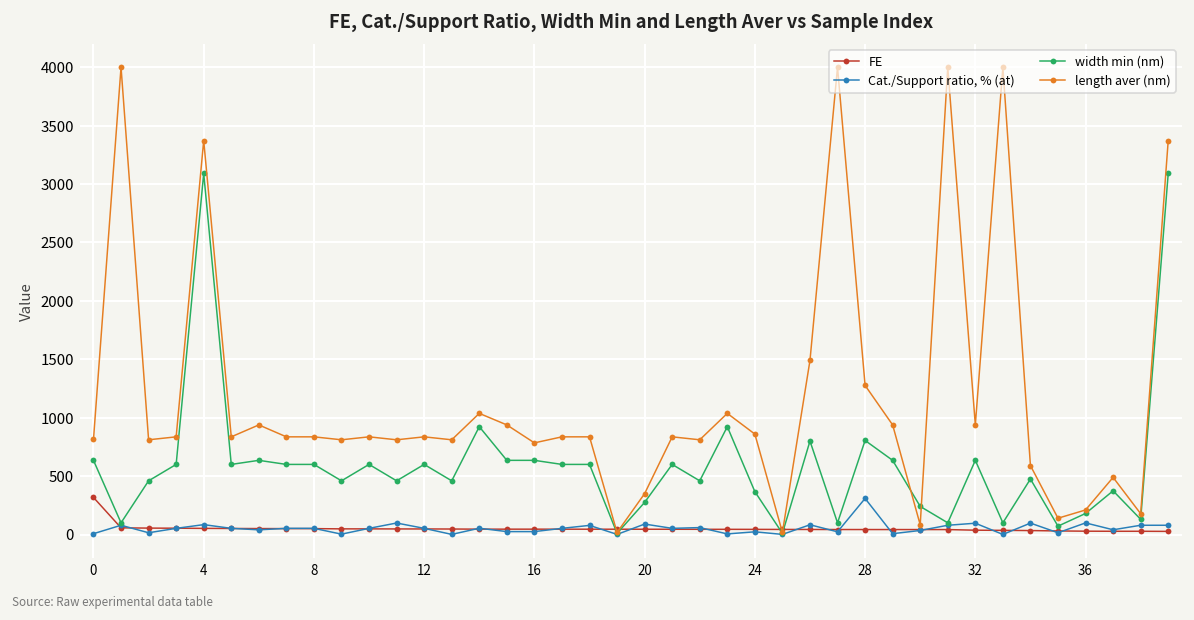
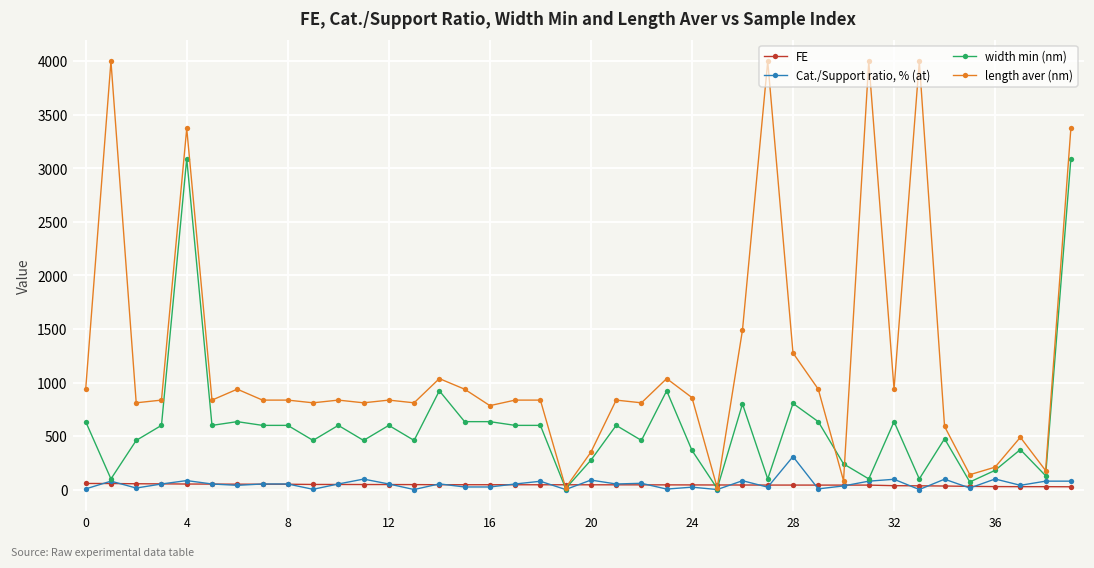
  {
    "FE": {
-     "0": 300,
+     "0": 100,
      "4": 100,
      "20": 0,
      "28": 0,
      "32": 0,
      "36": 0
    },
    "Cat./Support ratio, % (at)": {
      "0": 0,
      "4": 100,
      "20": 100,
      "28": 300,
      "32": 100,
      "36": 100
    },
    "width min (nm)": {
      "0": 600,
      "4": 3100,
      "8": 600,
      "12": 600,
      "16": 600,
      "20": 300,
      "24": 400,
      "28": 800,
      "32": 600,
      "36": 200
    },
    "length aver (nm)": {
-     "0": 800,
+     "0": 900,
      "4": 3400,
      "8": 800,
      "12": 800,
      "16": 800,
      "20": 400,
      "24": 900,
      "28": 1300,
      "32": 900,
      "36": 200
    }
  }
